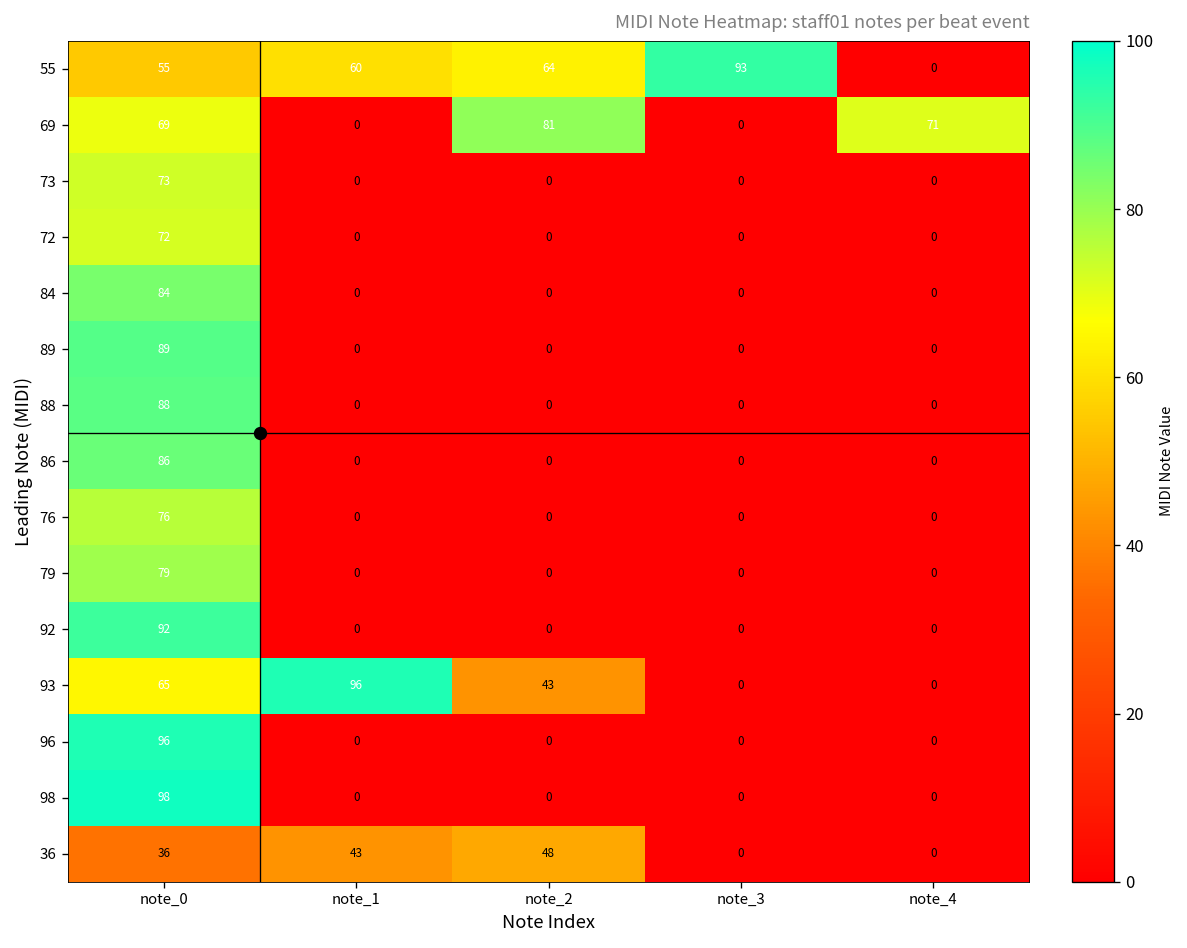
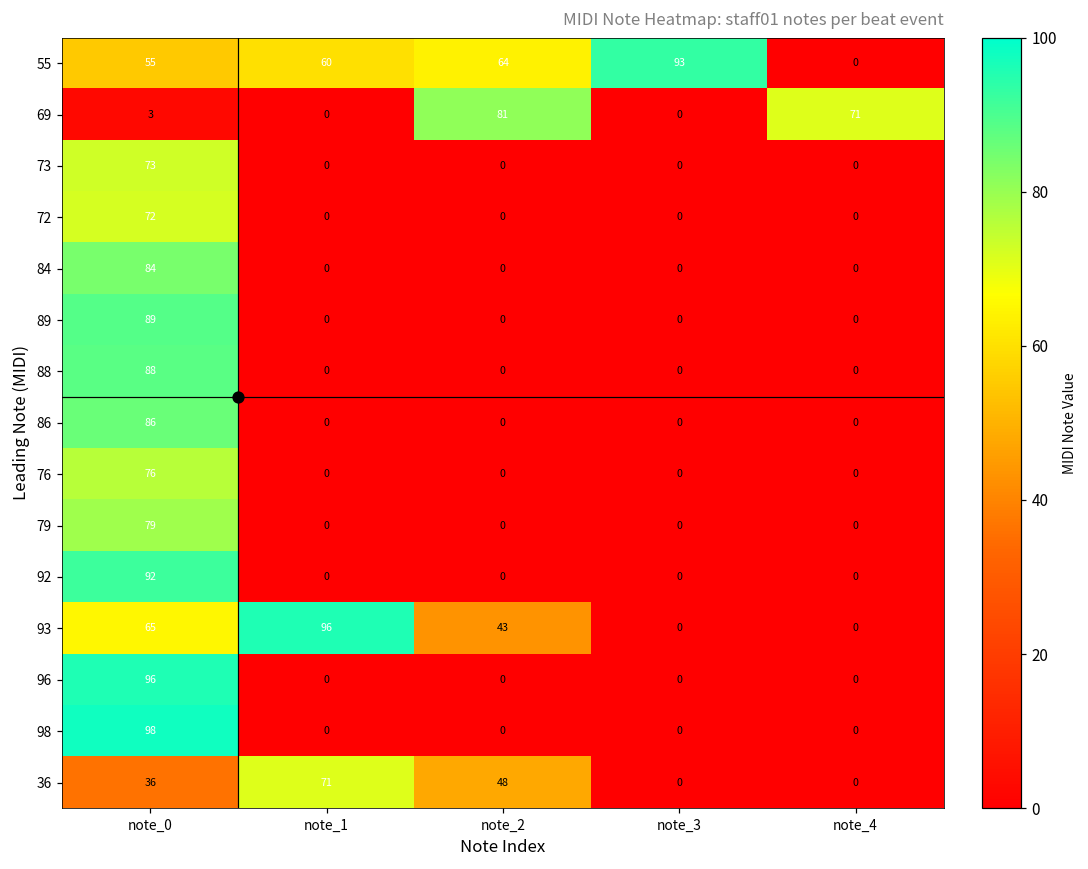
  {
    "55": {
      "note_0": 55,
      "note_1": 60,
      "note_2": 64,
      "note_3": 93,
      "note_4": 0
    },
    "69": {
-     "note_0": 69,
+     "note_0": 3,
      "note_1": 0,
      "note_2": 81,
      "note_3": 0,
      "note_4": 71
    },
    "73": {
      "note_0": 73,
      "note_1": 0,
      "note_2": 0,
      "note_3": 0,
      "note_4": 0
    },
    "72": {
      "note_0": 72,
      "note_1": 0,
      "note_2": 0,
      "note_3": 0,
      "note_4": 0
    },
    "84": {
      "note_0": 84,
      "note_1": 0,
      "note_2": 0,
      "note_3": 0,
      "note_4": 0
    },
    "89": {
      "note_0": 89,
      "note_1": 0,
      "note_2": 0,
      "note_3": 0,
      "note_4": 0
    },
    "88": {
      "note_0": 88,
      "note_1": 0,
      "note_2": 0,
      "note_3": 0,
      "note_4": 0
    },
    "86": {
      "note_0": 86,
      "note_1": 0,
      "note_2": 0,
      "note_3": 0,
      "note_4": 0
    },
    "76": {
      "note_0": 76,
      "note_1": 0,
      "note_2": 0,
      "note_3": 0,
      "note_4": 0
    },
    "79": {
      "note_0": 79,
      "note_1": 0,
      "note_2": 0,
      "note_3": 0,
      "note_4": 0
    },
    "92": {
      "note_0": 92,
      "note_1": 0,
      "note_2": 0,
      "note_3": 0,
      "note_4": 0
    },
    "93": {
      "note_0": 65,
      "note_1": 96,
      "note_2": 43,
      "note_3": 0,
      "note_4": 0
    },
    "96": {
      "note_0": 96,
      "note_1": 0,
      "note_2": 0,
      "note_3": 0,
      "note_4": 0
    },
    "98": {
      "note_0": 98,
      "note_1": 0,
      "note_2": 0,
      "note_3": 0,
      "note_4": 0
    },
    "36": {
      "note_0": 36,
-     "note_1": 43,
+     "note_1": 71,
      "note_2": 48,
      "note_3": 0,
      "note_4": 0
    }
  }
